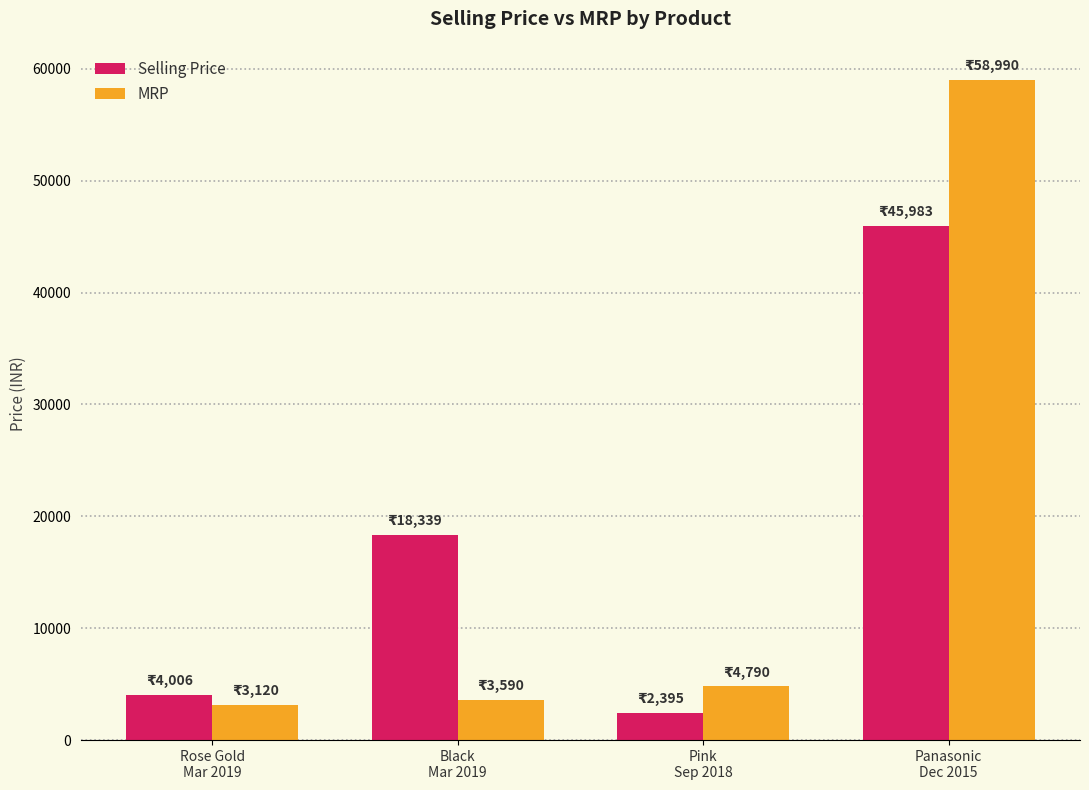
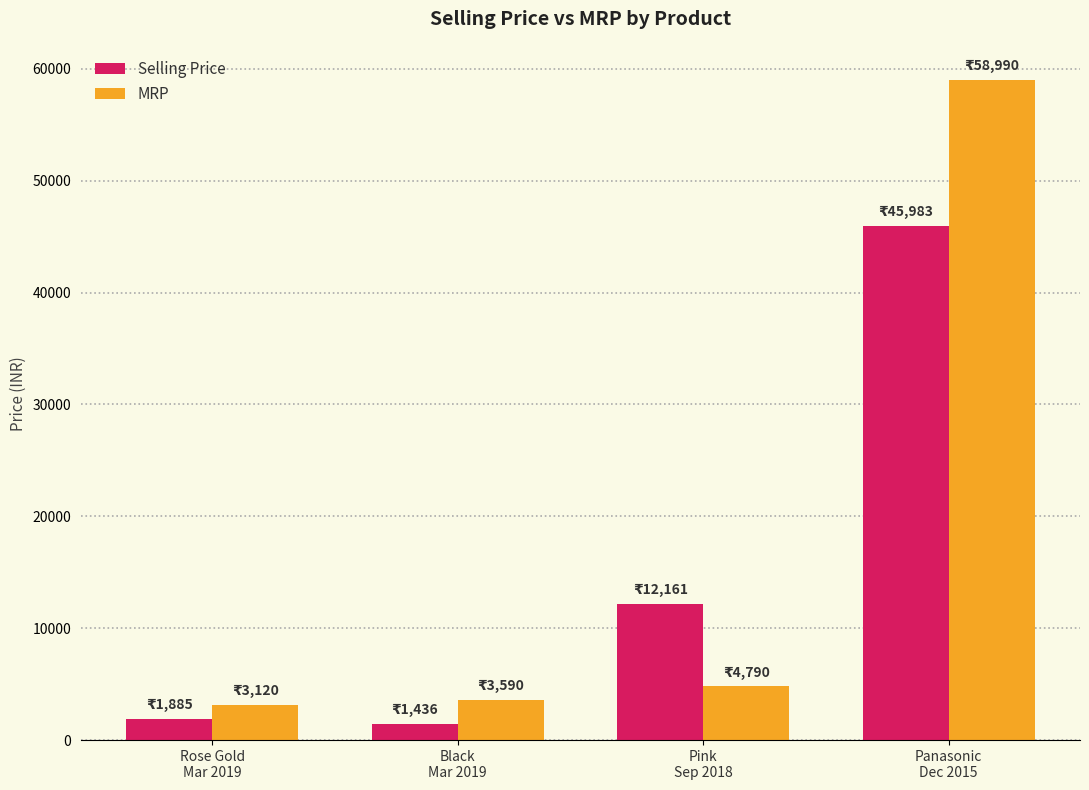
  {
    "Selling Price": {
-     "Rose Gold Mar 2019": "4,006",
-     "Black Mar 2019": "18,339",
-     "Pink Sep 2018": "2,395",
+     "Rose Gold Mar 2019": "1,885",
+     "Black Mar 2019": "1,436",
+     "Pink Sep 2018": "12,161",
      "Panasonic Dec 2015": "45,983"
    },
    "MRP": {
      "Rose Gold Mar 2019": "3,120",
      "Black Mar 2019": "3,590",
      "Pink Sep 2018": "4,790",
      "Panasonic Dec 2015": "58,990"
    }
  }
